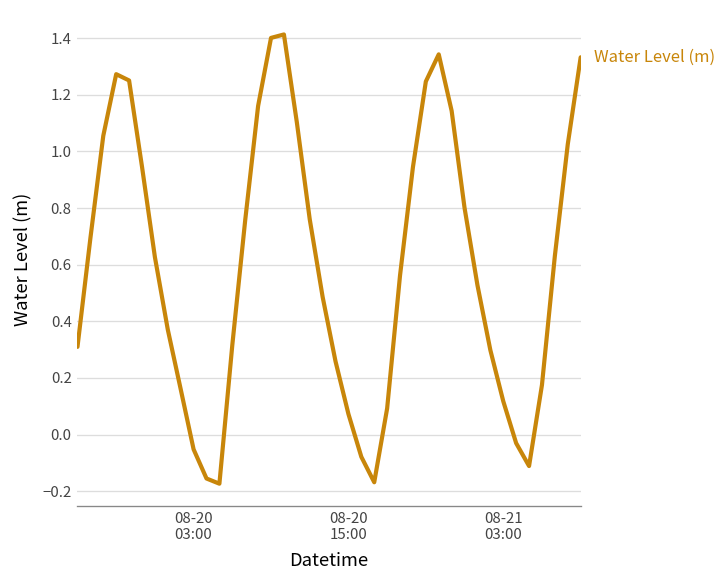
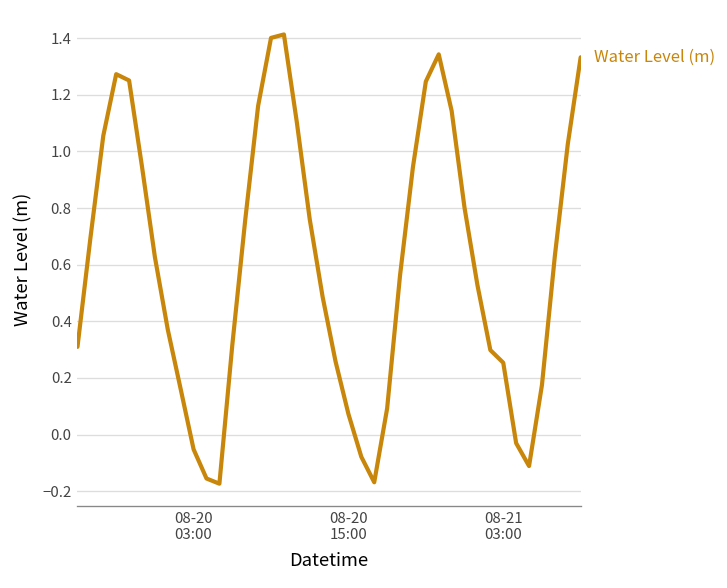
  {
    "08-20 03:00": -0.05,
    "08-20 15:00": 0.07,
-   "08-21 03:00": 0.12
+   "08-21 03:00": 0.25
  }
